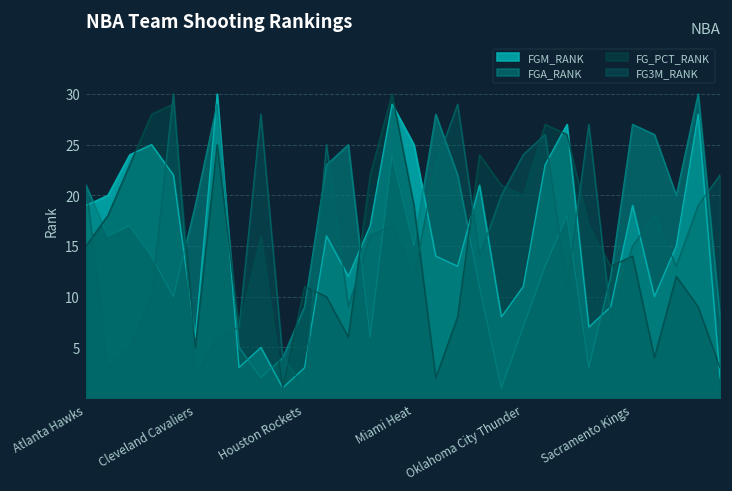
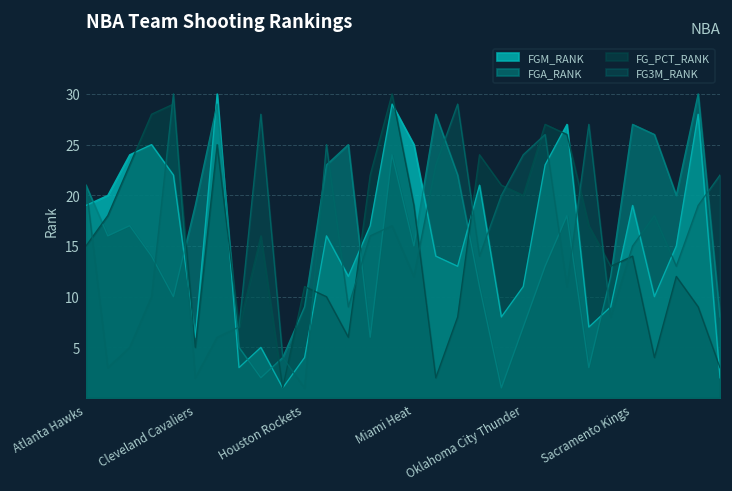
  {
    "FGM_RANK": {
      "Atlanta Hawks": 19,
      "Cleveland Cavaliers": 6,
-     "Houston Rockets": 3,
+     "Houston Rockets": 4,
      "Miami Heat": 25,
      "Oklahoma City Thunder": 11,
      "Sacramento Kings": 19
    }
  }
